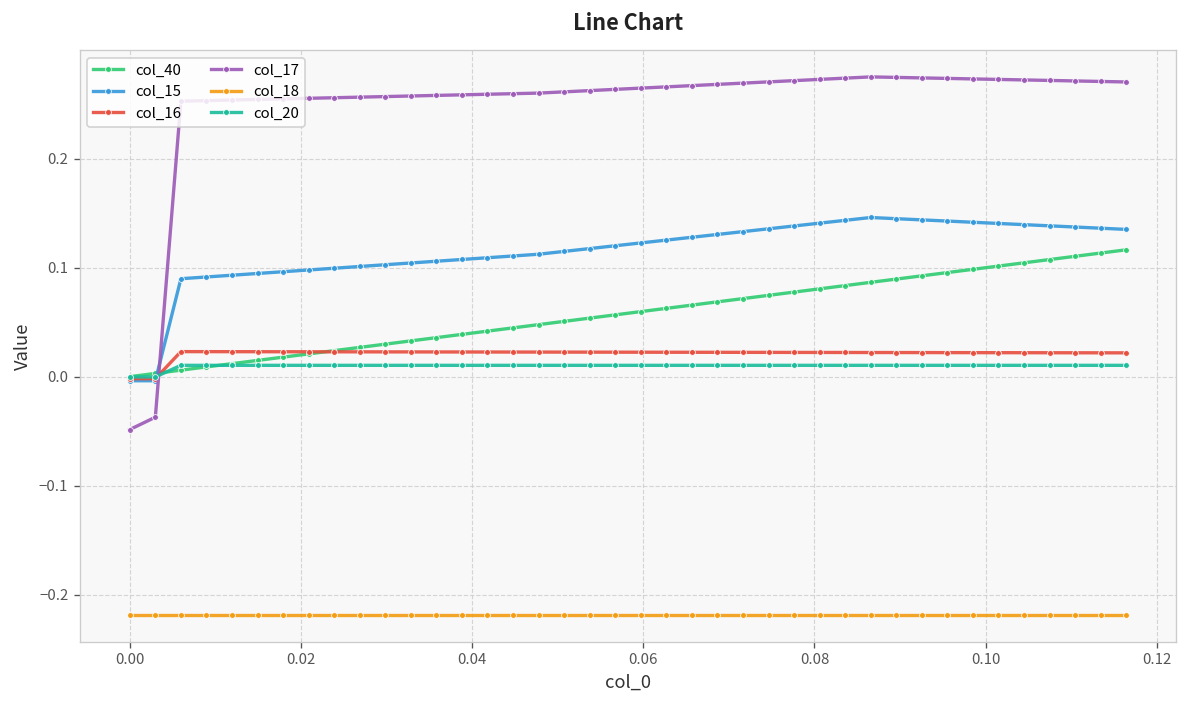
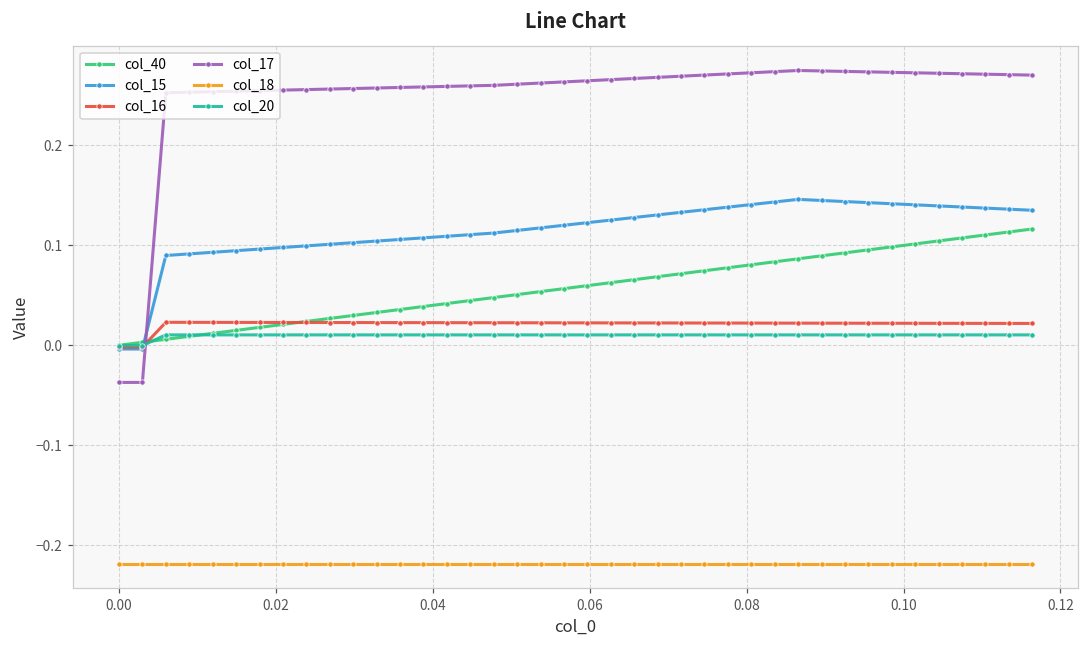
  {
    "col_17": {
-     "0.00": -0.05
+     "0.00": -0.04
    },
    "col_18": {
      "0.00": -0.22
    }
  }
